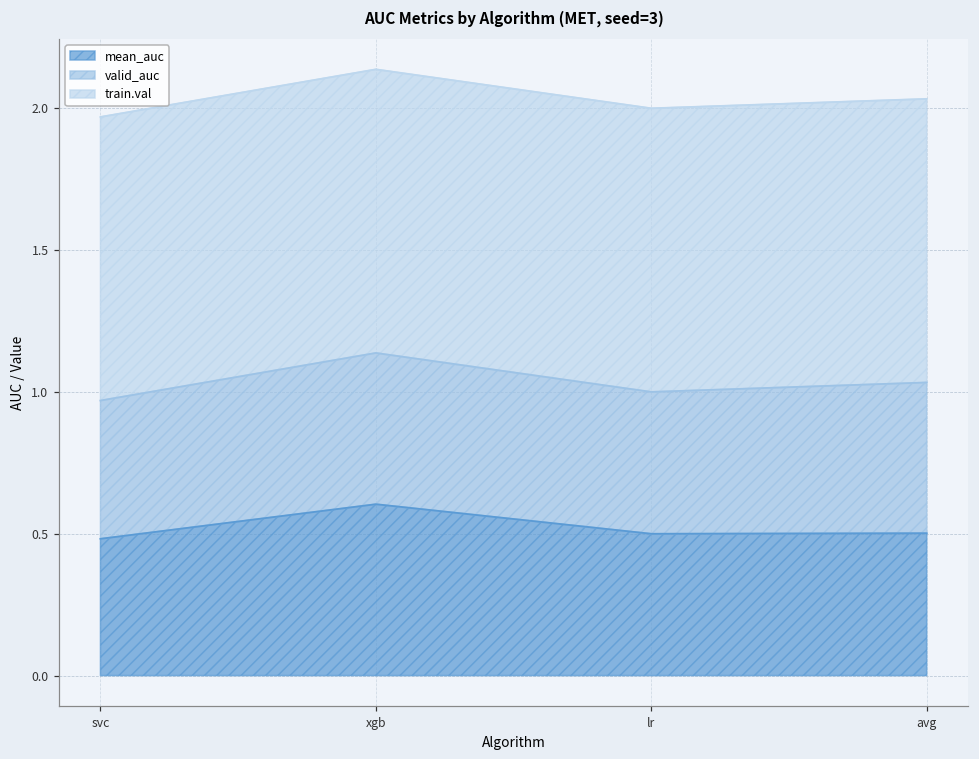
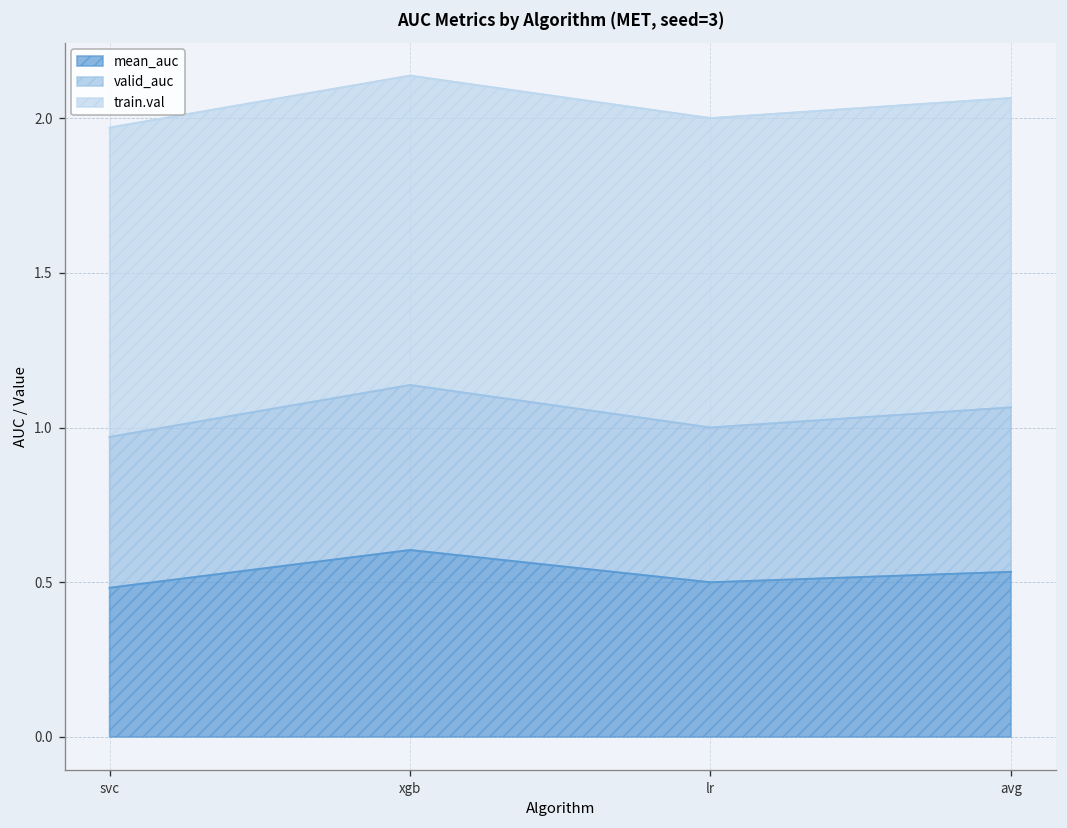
  {
    "mean_auc": {
      "svc": 0.48,
      "xgb": 0.60,
      "lr": 0.50,
-     "avg": 0.50
+     "avg": 0.53
    }
  }
